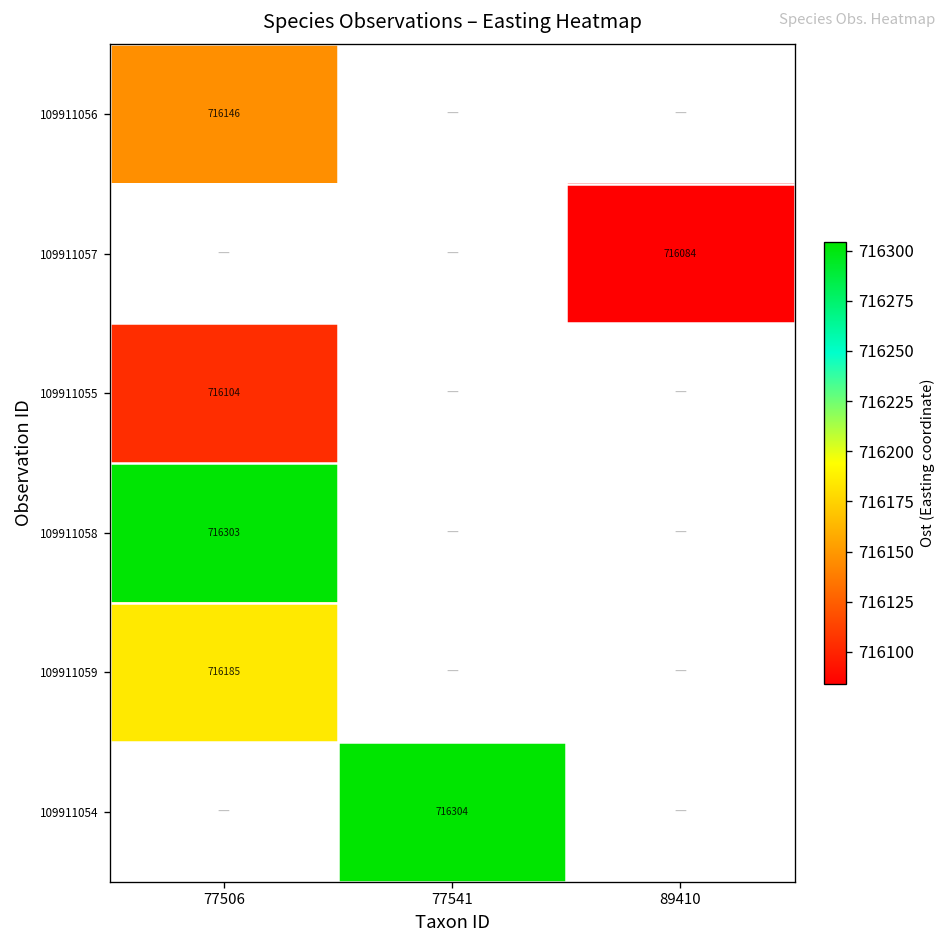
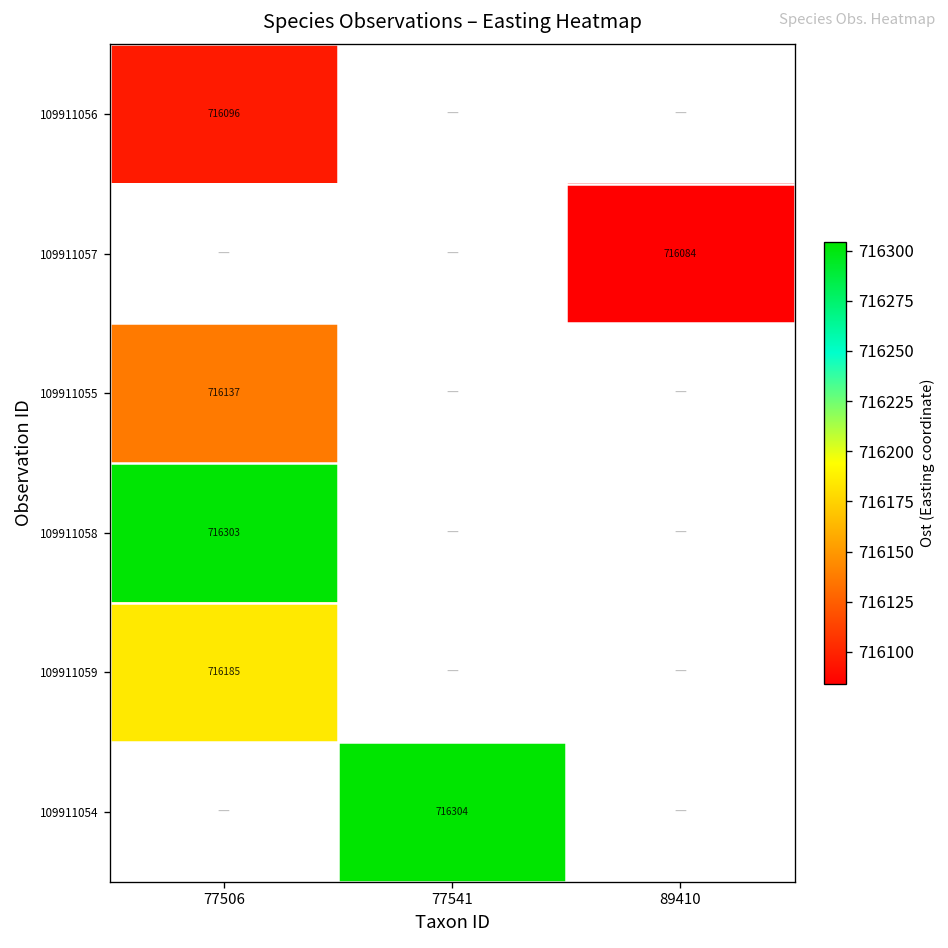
  {
    "109911056": {
-     "77506": 716146
+     "77506": 716096
    },
    "109911057": {
      "89410": 716084
    },
    "109911055": {
-     "77506": 716104
+     "77506": 716137
    },
    "109911058": {
      "77506": 716303
    },
    "109911059": {
      "77506": 716185
    },
    "109911054": {
      "77541": 716304
    }
  }
